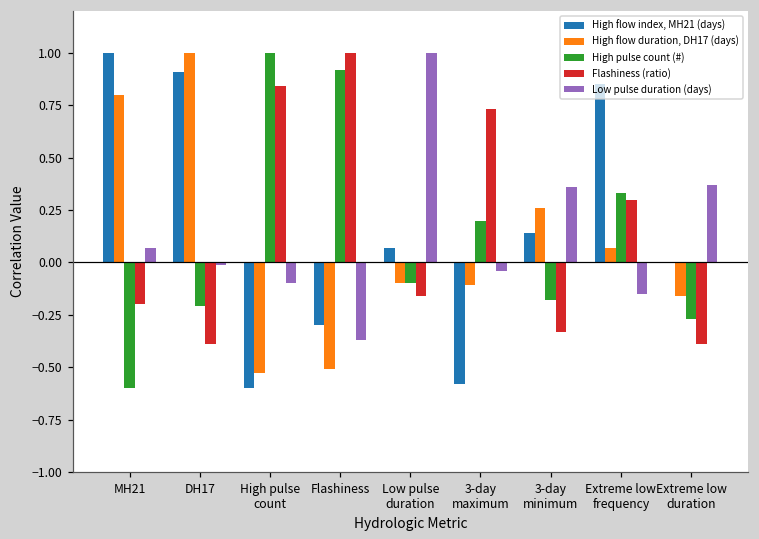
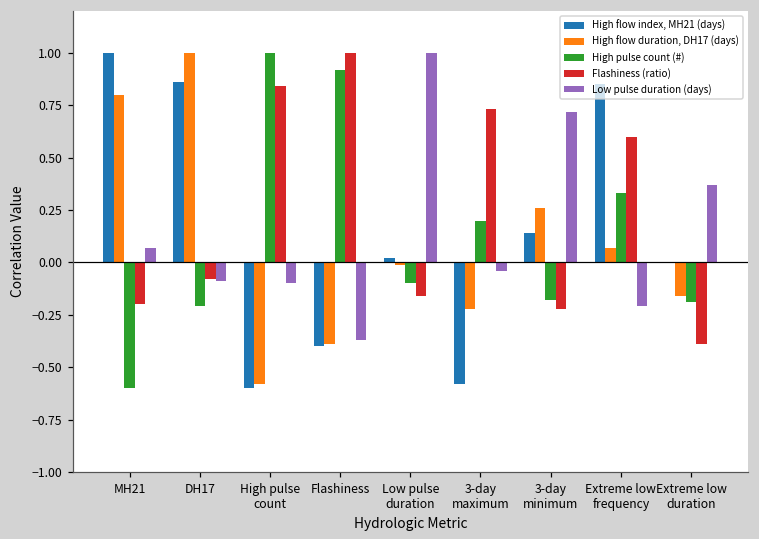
  {
    "High flow index, MH21 (days)": {
      "MH21": 1.00,
-     "DH17": 0.91,
+     "DH17": 0.86,
      "High pulse count": -0.60,
-     "Flashiness": -0.3,
-     "Low pulse duration": 0.07,
+     "Flashiness": -0.4,
+     "Low pulse duration": 0.02,
      "3-day maximum": -0.58,
      "3-day minimum": 0.14,
      "Extreme low duration": 0.00
    },
    "High flow duration, DH17 (days)": {
      "MH21": 0.80,
      "DH17": 1.00,
-     "High pulse count": -0.53,
-     "Flashiness": -0.51,
-     "Low pulse duration": -0.10,
-     "3-day maximum": -0.11,
+     "High pulse count": -0.58,
+     "Flashiness": -0.39,
+     "Low pulse duration": -0.01,
+     "3-day maximum": -0.22,
      "3-day minimum": 0.26,
      "Extreme low frequency": 0.07,
      "Extreme low duration": -0.16
    },
    "High pulse count (#)": {
      "MH21": -0.60,
      "DH17": -0.21,
      "High pulse count": 1.00,
      "Flashiness": 0.92,
      "Low pulse duration": -0.10,
      "3-day maximum": 0.20,
      "3-day minimum": -0.18,
      "Extreme low frequency": 0.33,
-     "Extreme low duration": -0.27
+     "Extreme low duration": -0.19
    },
    "Flashiness (ratio)": {
      "MH21": -0.20,
-     "DH17": -0.39,
+     "DH17": -0.08,
      "High pulse count": 0.84,
      "Flashiness": 1.00,
      "Low pulse duration": -0.16,
      "3-day maximum": 0.73,
-     "3-day minimum": -0.33,
-     "Extreme low frequency": 0.3,
+     "3-day minimum": -0.22,
+     "Extreme low frequency": 0.6,
      "Extreme low duration": -0.39
    },
    "Low pulse duration (days)": {
      "MH21": 0.07,
-     "DH17": -0.01,
+     "DH17": -0.09,
      "High pulse count": -0.10,
      "Flashiness": -0.37,
      "Low pulse duration": 1.00,
      "3-day maximum": -0.04,
-     "3-day minimum": 0.36,
-     "Extreme low frequency": -0.15,
+     "3-day minimum": 0.72,
+     "Extreme low frequency": -0.21,
      "Extreme low duration": 0.37
    }
  }
